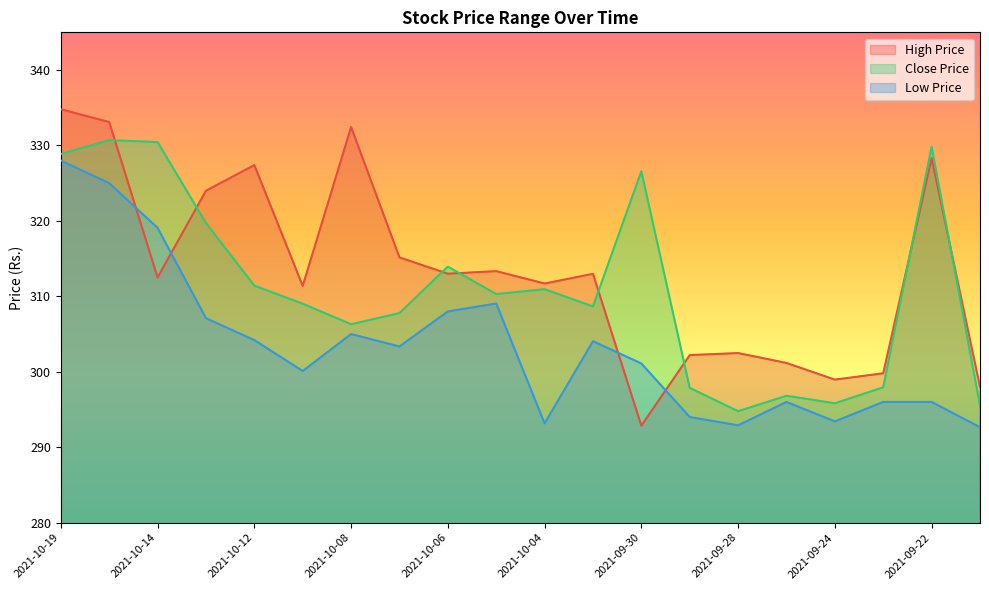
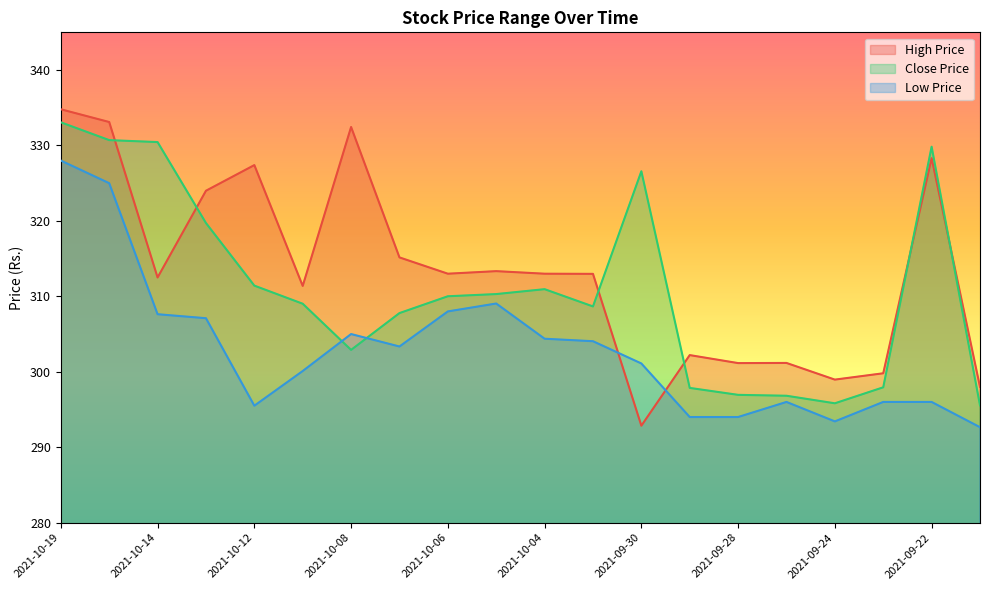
  {
    "High Price": {
      "2021-10-19": 335,
      "2021-10-14": 313,
      "2021-10-12": 327,
      "2021-10-08": 332,
      "2021-10-06": 313,
-     "2021-10-04": 312,
+     "2021-10-04": 313,
      "2021-09-30": 293,
-     "2021-09-28": 302,
+     "2021-09-28": 301,
      "2021-09-24": 299,
      "2021-09-22": 328
    },
    "Close Price": {
-     "2021-10-19": 329,
+     "2021-10-19": 333,
      "2021-10-14": 330,
      "2021-10-12": 311,
-     "2021-10-08": 306,
-     "2021-10-06": 314,
+     "2021-10-08": 303,
+     "2021-10-06": 310,
      "2021-10-04": 311,
      "2021-09-30": 327,
-     "2021-09-28": 295,
+     "2021-09-28": 297,
      "2021-09-24": 296,
      "2021-09-22": 330
    },
    "Low Price": {
      "2021-10-19": 328,
-     "2021-10-14": 319,
-     "2021-10-12": 304,
+     "2021-10-14": 308,
+     "2021-10-12": 296,
      "2021-10-08": 305,
      "2021-10-06": 308,
-     "2021-10-04": 293,
+     "2021-10-04": 304,
      "2021-09-30": 301,
-     "2021-09-28": 293,
+     "2021-09-28": 294,
      "2021-09-24": 293,
      "2021-09-22": 296
    }
  }
